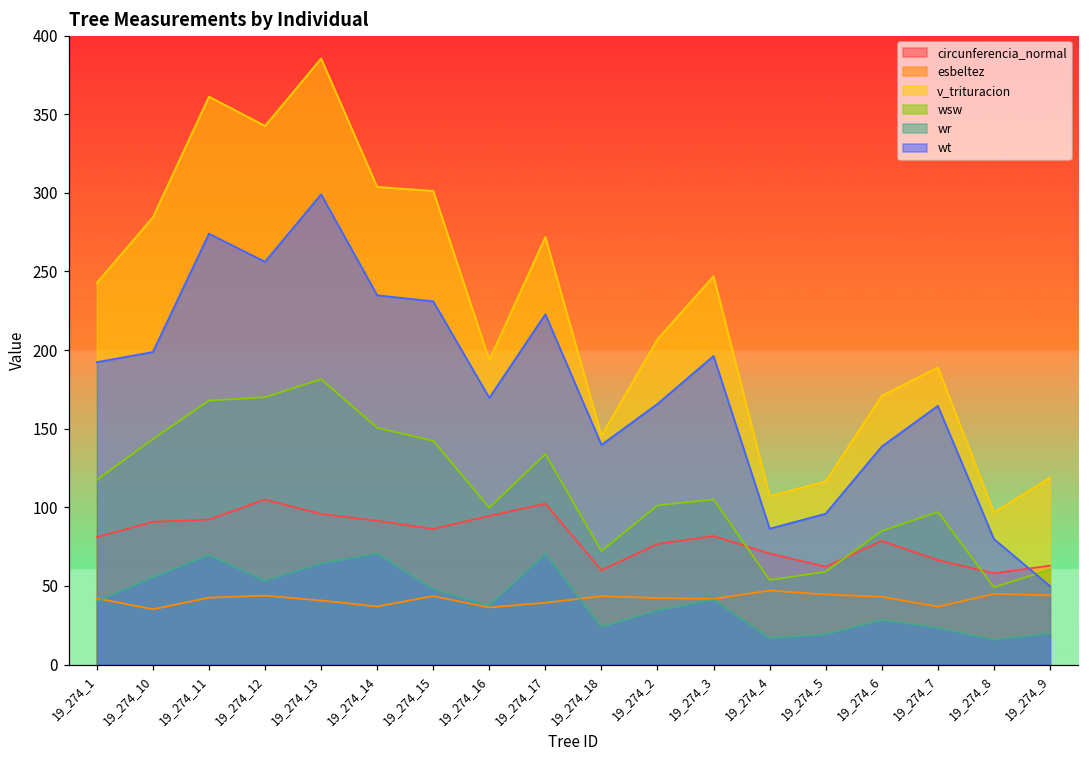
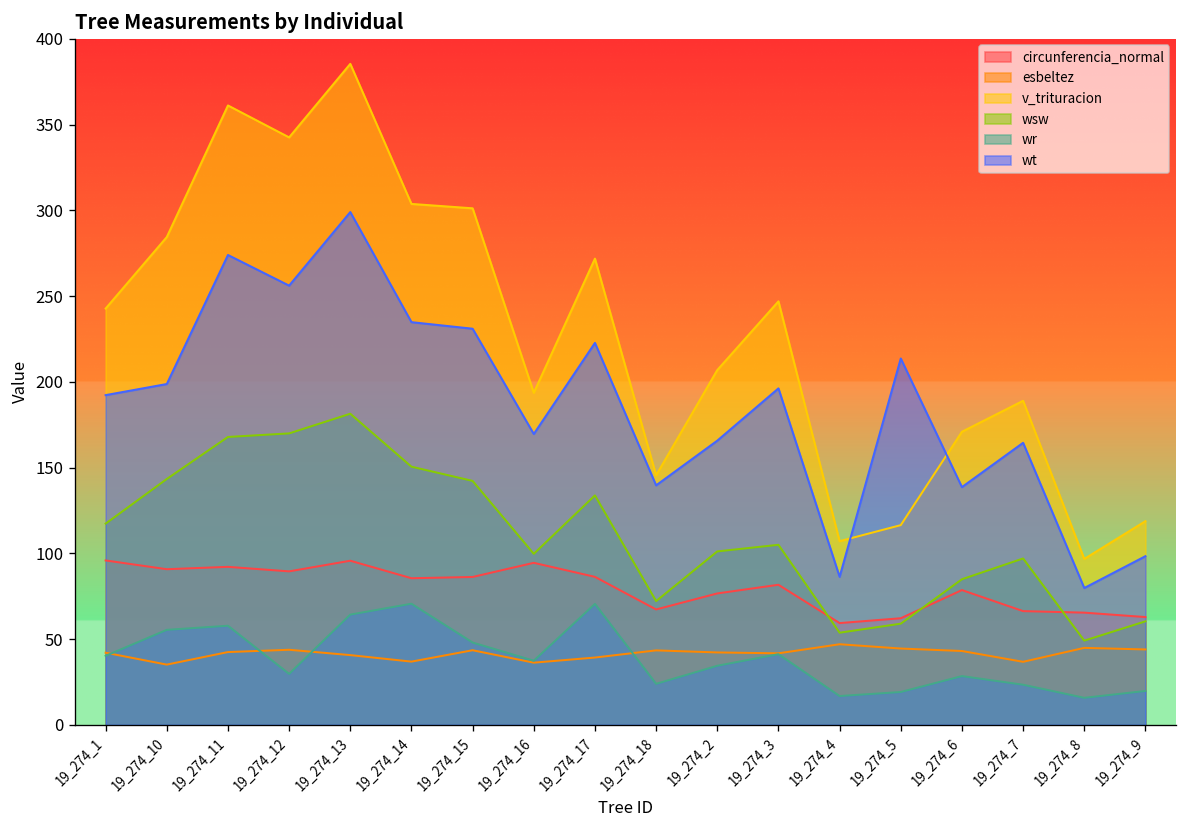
  {
    "circunferencia_normal": {
-     "19_274_1": 81,
+     "19_274_1": 96,
      "19_274_10": 91,
      "19_274_11": 92,
-     "19_274_12": 105,
+     "19_274_12": 90,
      "19_274_13": 96,
-     "19_274_14": 91,
+     "19_274_14": 86,
      "19_274_15": 86,
      "19_274_16": 95,
-     "19_274_17": 102,
-     "19_274_18": 60,
+     "19_274_17": 86,
+     "19_274_18": 67,
      "19_274_2": 77,
      "19_274_3": 82,
-     "19_274_4": 71,
+     "19_274_4": 59,
      "19_274_5": 62,
      "19_274_6": 79,
      "19_274_7": 66,
-     "19_274_8": 58,
+     "19_274_8": 65,
      "19_274_9": 63
    },
    "wsw": {
      "19_274_1": 117,
      "19_274_10": 143,
      "19_274_11": 168,
      "19_274_12": 170,
      "19_274_13": 181,
      "19_274_14": 151,
      "19_274_15": 142,
      "19_274_16": 100,
      "19_274_17": 134,
      "19_274_18": 72,
      "19_274_2": 101,
      "19_274_3": 105,
      "19_274_4": 54,
      "19_274_5": 59,
      "19_274_6": 85,
      "19_274_7": 97,
      "19_274_8": 49,
      "19_274_9": 60
    },
    "wr": {
      "19_274_1": 40,
      "19_274_10": 55,
-     "19_274_11": 70,
-     "19_274_12": 53,
+     "19_274_11": 58,
+     "19_274_12": 30,
      "19_274_13": 64,
      "19_274_14": 71,
      "19_274_15": 48,
      "19_274_17": 71,
      "19_274_18": 24,
      "19_274_2": 35,
      "19_274_4": 17,
      "19_274_5": 19,
      "19_274_6": 28,
      "19_274_7": 23,
      "19_274_8": 16,
      "19_274_9": 20
    },
    "wt": {
      "19_274_1": 192,
      "19_274_10": 199,
      "19_274_11": 274,
      "19_274_12": 256,
      "19_274_13": 299,
      "19_274_14": 235,
      "19_274_15": 231,
      "19_274_16": 170,
      "19_274_17": 223,
      "19_274_18": 140,
      "19_274_2": 166,
      "19_274_3": 196,
      "19_274_4": 86,
-     "19_274_5": 96,
+     "19_274_5": 214,
      "19_274_6": 139,
      "19_274_7": 165,
      "19_274_8": 80,
-     "19_274_9": 50
+     "19_274_9": 98
    }
  }
